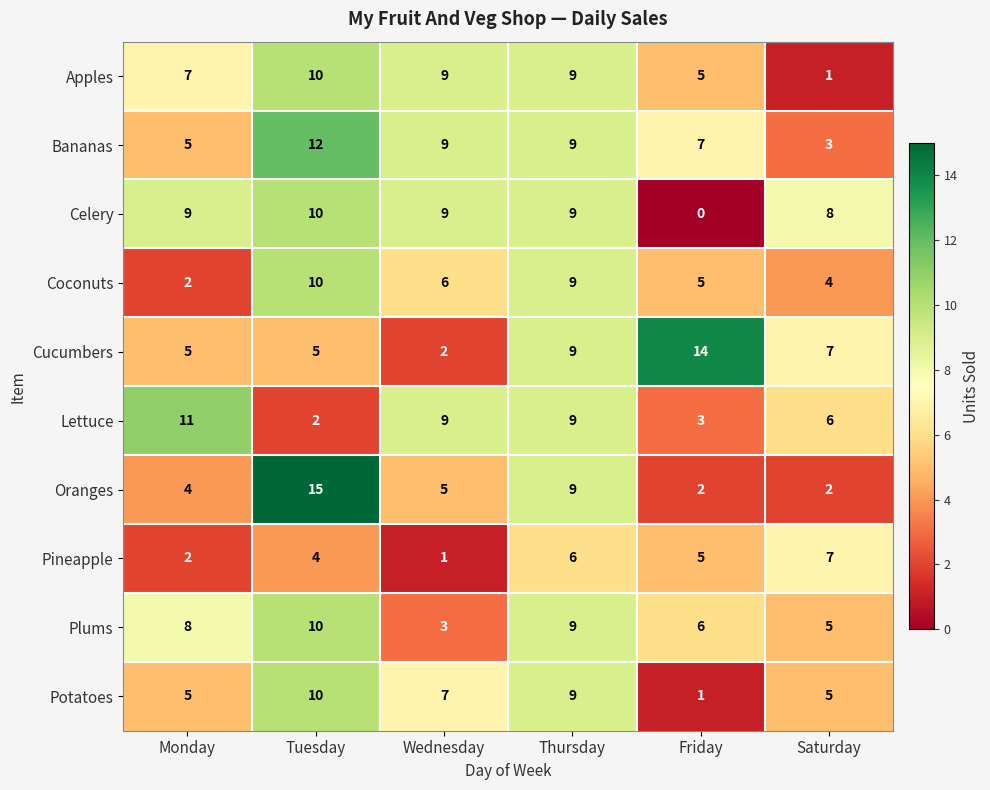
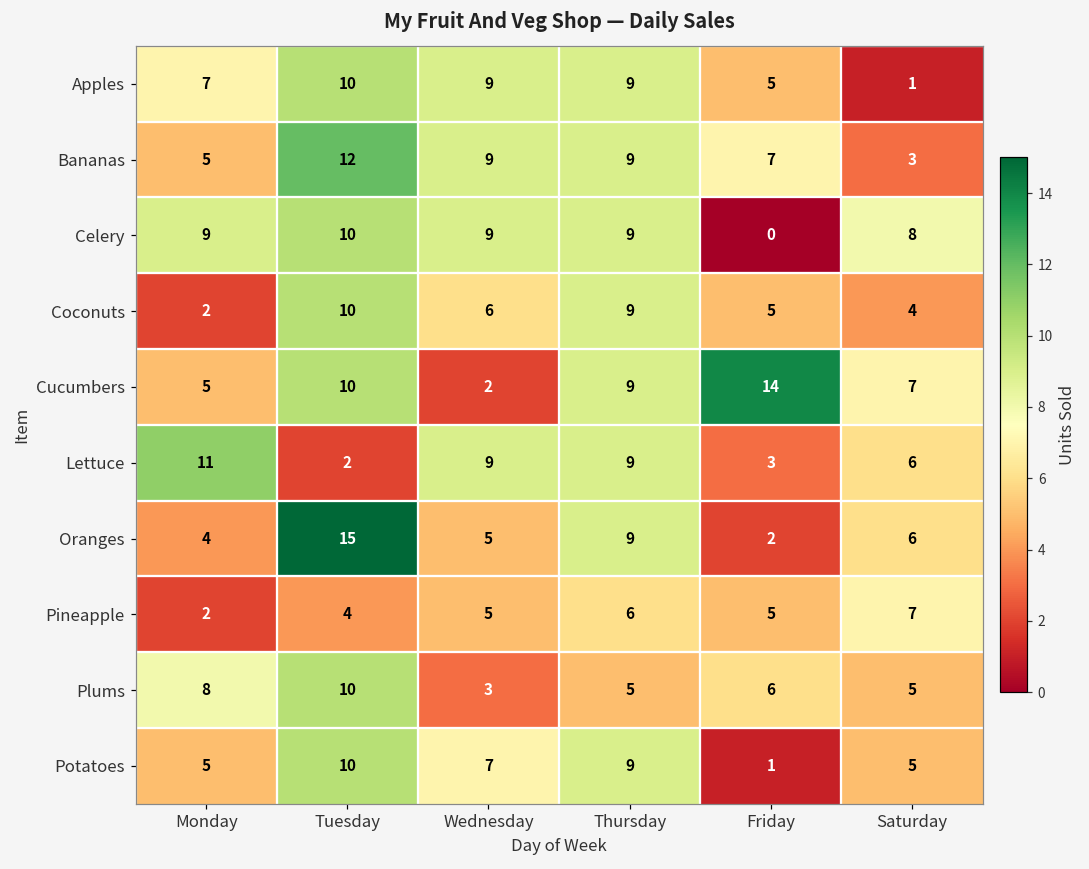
  {
    "Apples": {
      "Monday": 7,
      "Tuesday": 10,
      "Wednesday": 9,
      "Thursday": 9,
      "Friday": 5,
      "Saturday": 1
    },
    "Bananas": {
      "Monday": 5,
      "Tuesday": 12,
      "Wednesday": 9,
      "Thursday": 9,
      "Friday": 7,
      "Saturday": 3
    },
    "Celery": {
      "Monday": 9,
      "Tuesday": 10,
      "Wednesday": 9,
      "Thursday": 9,
      "Friday": 0,
      "Saturday": 8
    },
    "Coconuts": {
      "Monday": 2,
      "Tuesday": 10,
      "Wednesday": 6,
      "Thursday": 9,
      "Friday": 5,
      "Saturday": 4
    },
    "Cucumbers": {
      "Monday": 5,
-     "Tuesday": 5,
+     "Tuesday": 10,
      "Wednesday": 2,
      "Thursday": 9,
      "Friday": 14,
      "Saturday": 7
    },
    "Lettuce": {
      "Monday": 11,
      "Tuesday": 2,
      "Wednesday": 9,
      "Thursday": 9,
      "Friday": 3,
      "Saturday": 6
    },
    "Oranges": {
      "Monday": 4,
      "Tuesday": 15,
      "Wednesday": 5,
      "Thursday": 9,
      "Friday": 2,
-     "Saturday": 2
+     "Saturday": 6
    },
    "Pineapple": {
      "Monday": 2,
      "Tuesday": 4,
-     "Wednesday": 1,
+     "Wednesday": 5,
      "Thursday": 6,
      "Friday": 5,
      "Saturday": 7
    },
    "Plums": {
      "Monday": 8,
      "Tuesday": 10,
      "Wednesday": 3,
-     "Thursday": 9,
+     "Thursday": 5,
      "Friday": 6,
      "Saturday": 5
    },
    "Potatoes": {
      "Monday": 5,
      "Tuesday": 10,
      "Wednesday": 7,
      "Thursday": 9,
      "Friday": 1,
      "Saturday": 5
    }
  }
